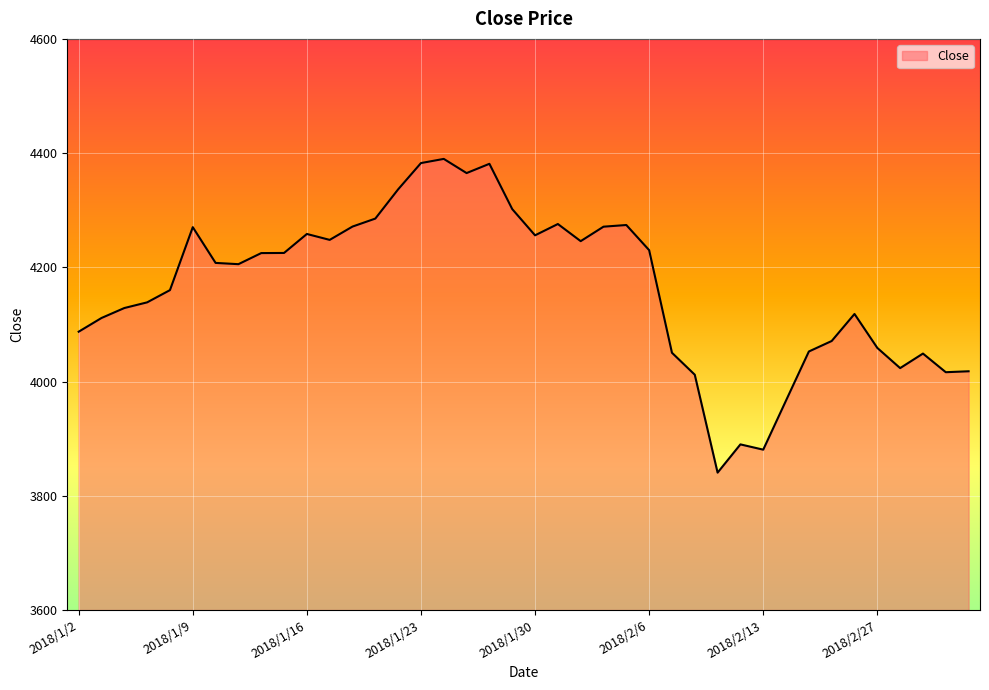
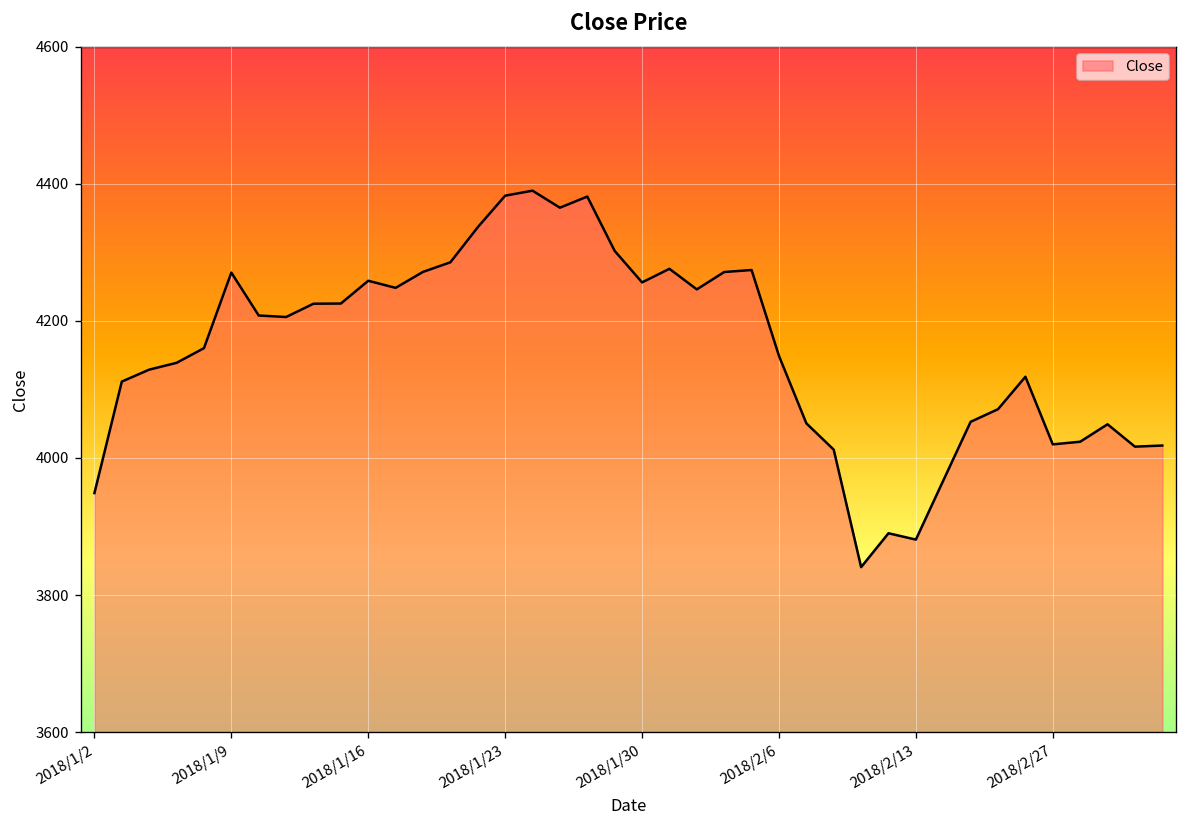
  {
-   "2018/1/2": 4090,
+   "2018/1/2": 3950,
    "2018/1/9": 4270,
    "2018/1/16": 4260,
    "2018/1/23": 4380,
    "2018/1/30": 4260,
-   "2018/2/6": 4230,
+   "2018/2/6": 4150,
    "2018/2/13": 3880,
-   "2018/2/27": 4060
+   "2018/2/27": 4020
  }
